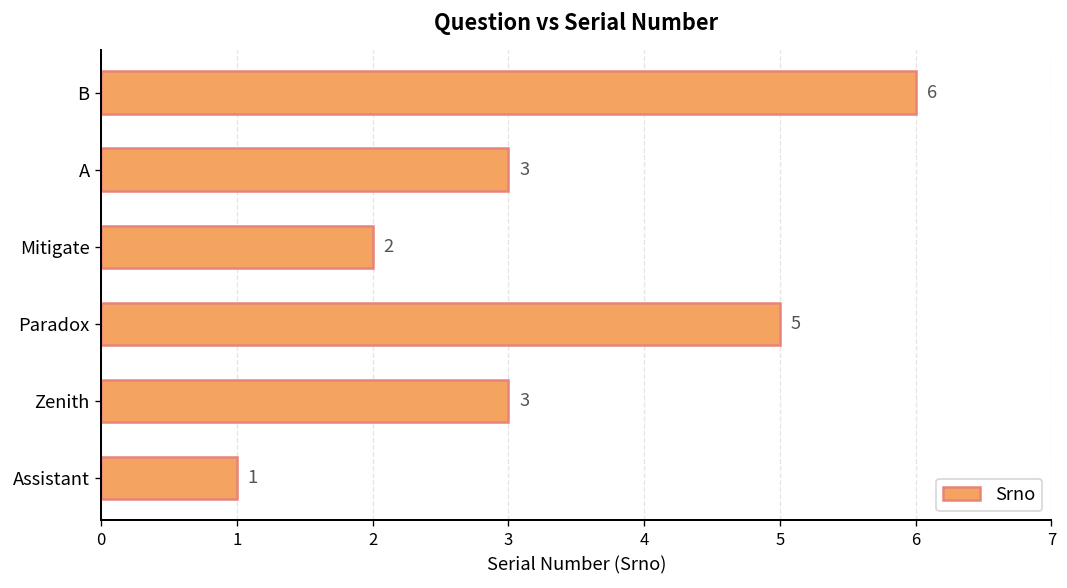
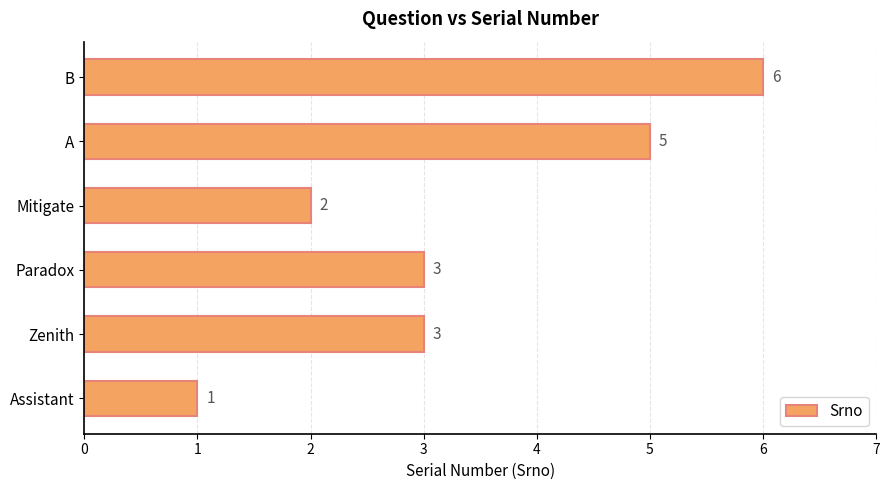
  {
    "B": 6,
-   "A": 3,
+   "A": 5,
    "Mitigate": 2,
-   "Paradox": 5,
+   "Paradox": 3,
    "Zenith": 3,
    "Assistant": 1
  }
